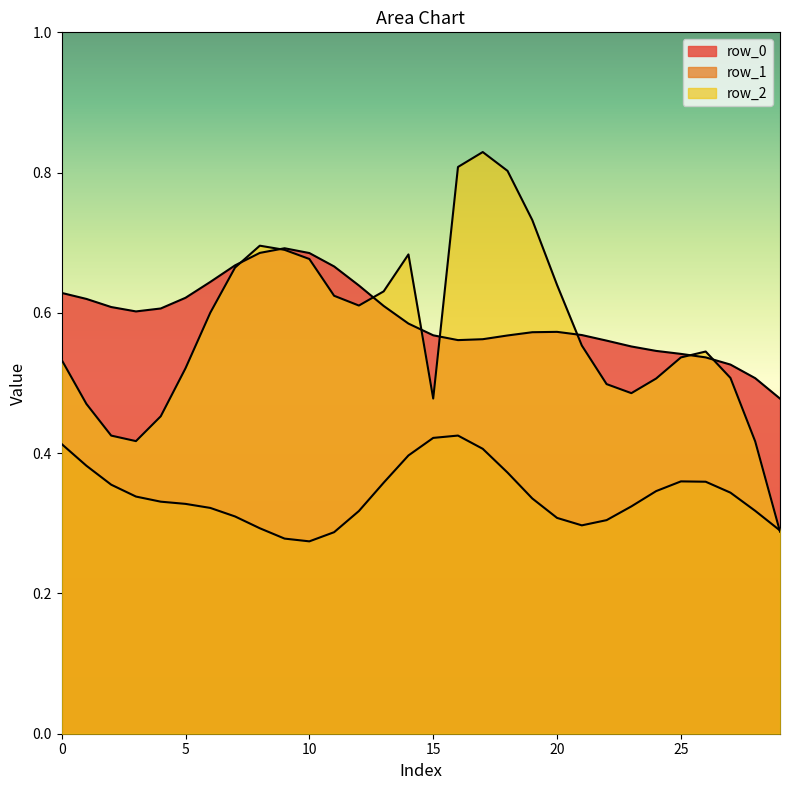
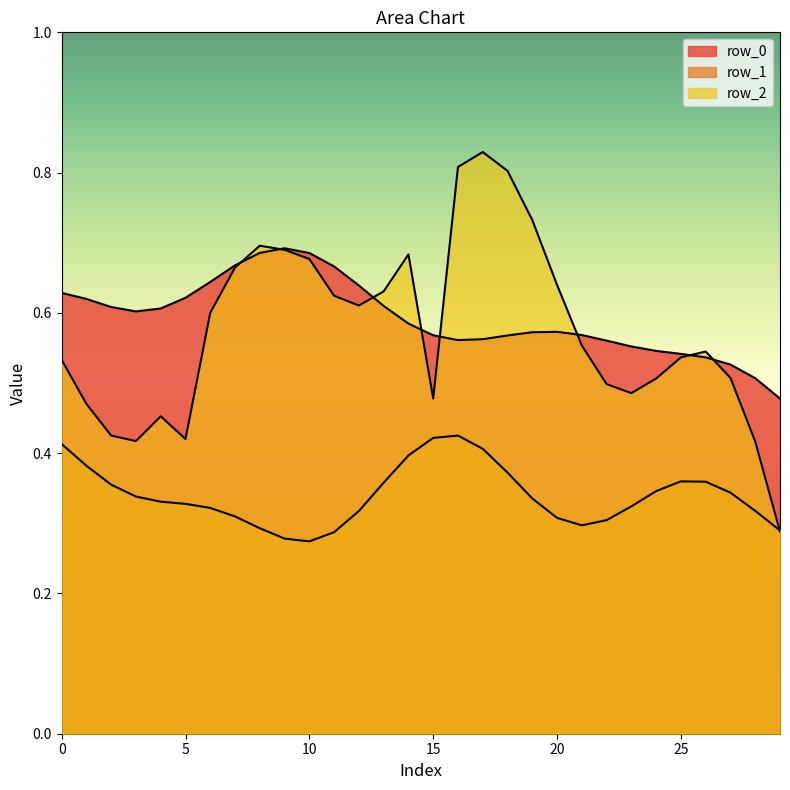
  {
    "row_2": {
      "0": 0.53,
-     "5": 0.52,
+     "5": 0.42,
      "10": 0.68,
      "15": 0.48,
      "20": 0.64,
      "25": 0.54
    }
  }
